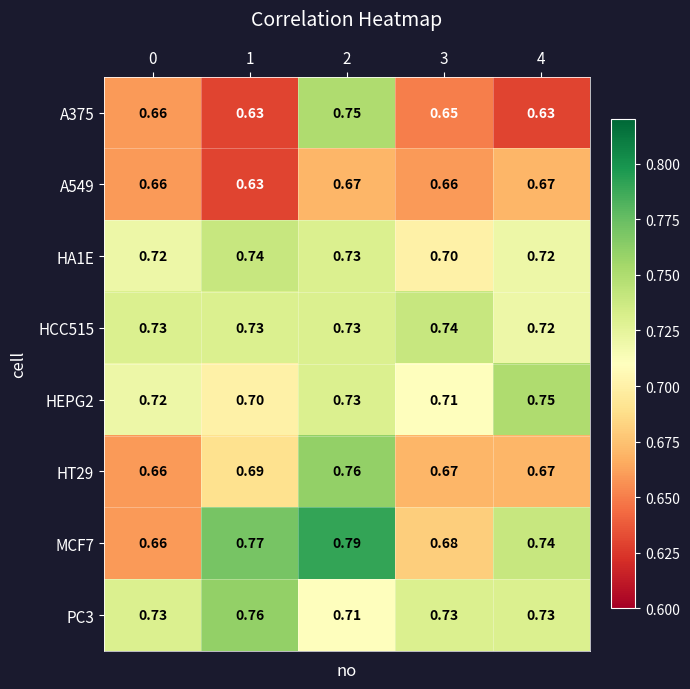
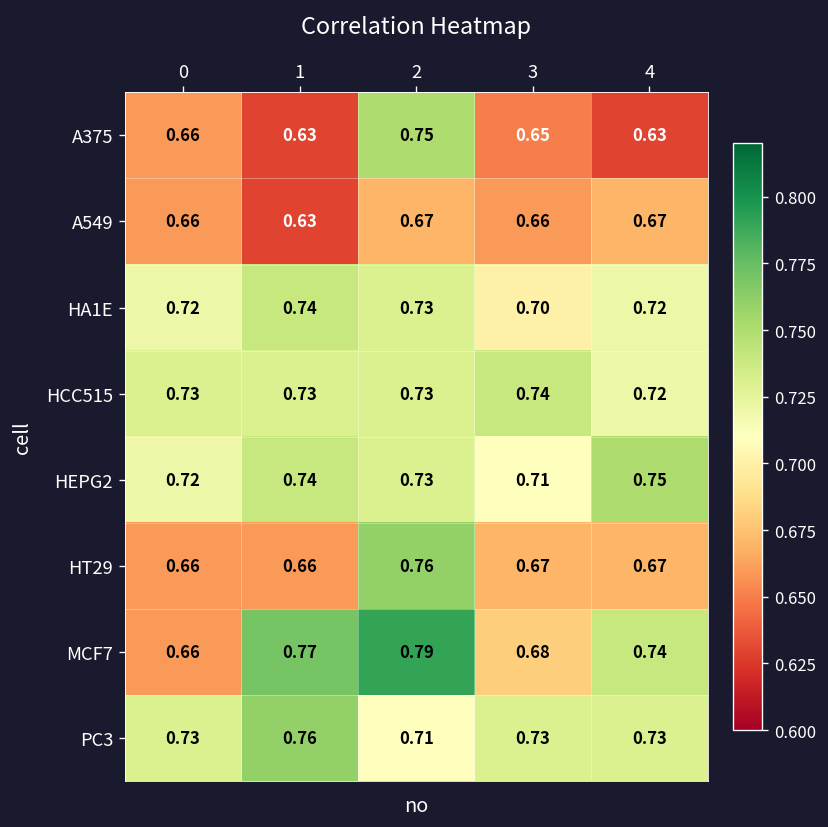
  {
    "A375": {
      "0": 0.66,
      "1": 0.63,
      "2": 0.75,
      "3": 0.65,
      "4": 0.63
    },
    "A549": {
      "0": 0.66,
      "1": 0.63,
      "2": 0.67,
      "3": 0.66,
      "4": 0.67
    },
    "HA1E": {
      "0": 0.72,
      "1": 0.74,
      "2": 0.73,
      "3": 0.70,
      "4": 0.72
    },
    "HCC515": {
      "0": 0.73,
      "1": 0.73,
      "2": 0.73,
      "3": 0.74,
      "4": 0.72
    },
    "HEPG2": {
      "0": 0.72,
-     "1": 0.70,
+     "1": 0.74,
      "2": 0.73,
      "3": 0.71,
      "4": 0.75
    },
    "HT29": {
      "0": 0.66,
-     "1": 0.69,
+     "1": 0.66,
      "2": 0.76,
      "3": 0.67,
      "4": 0.67
    },
    "MCF7": {
      "0": 0.66,
      "1": 0.77,
      "2": 0.79,
      "3": 0.68,
      "4": 0.74
    },
    "PC3": {
      "0": 0.73,
      "1": 0.76,
      "2": 0.71,
      "3": 0.73,
      "4": 0.73
    }
  }
